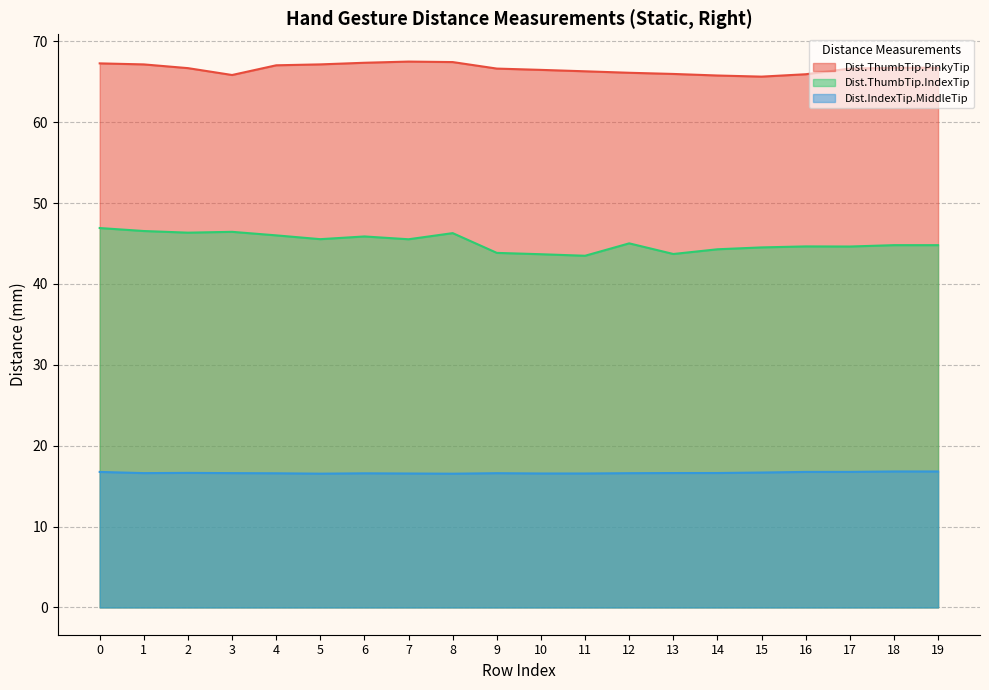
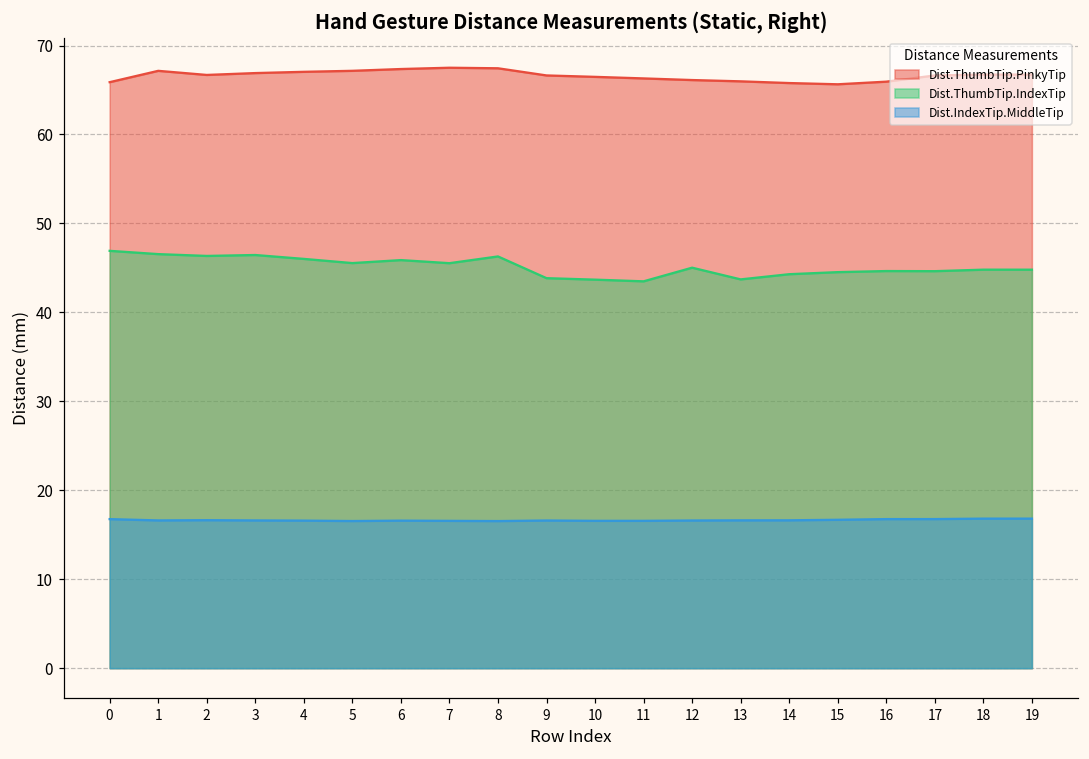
  {
    "Dist.ThumbTip.PinkyTip": {
-     "0": 67,
+     "0": 66,
      "1": 67,
      "2": 67,
-     "3": 66,
+     "3": 67,
      "4": 67,
      "5": 67,
      "6": 67,
      "7": 68,
      "8": 67,
      "9": 67,
      "10": 66,
      "11": 66,
      "12": 66,
      "13": 66,
      "14": 66,
      "15": 66,
      "16": 66
    },
    "Dist.ThumbTip.IndexTip": {
      "0": 47,
      "1": 47,
      "2": 46,
      "3": 46,
      "4": 46,
      "5": 46,
      "6": 46,
      "7": 46,
      "8": 46,
      "9": 44,
      "10": 44,
      "11": 43,
      "12": 45,
      "13": 44,
      "14": 44,
      "15": 45,
      "16": 45,
      "17": 45,
      "18": 45,
      "19": 45
    },
    "Dist.IndexTip.MiddleTip": {
      "0": 17,
      "1": 17,
      "2": 17,
      "3": 17,
      "4": 17,
      "5": 17,
      "6": 17,
      "7": 17,
      "8": 17,
      "9": 17,
      "10": 17,
      "11": 17,
      "12": 17,
      "13": 17,
      "14": 17,
      "15": 17,
      "16": 17,
      "17": 17,
      "18": 17,
      "19": 17
    }
  }
